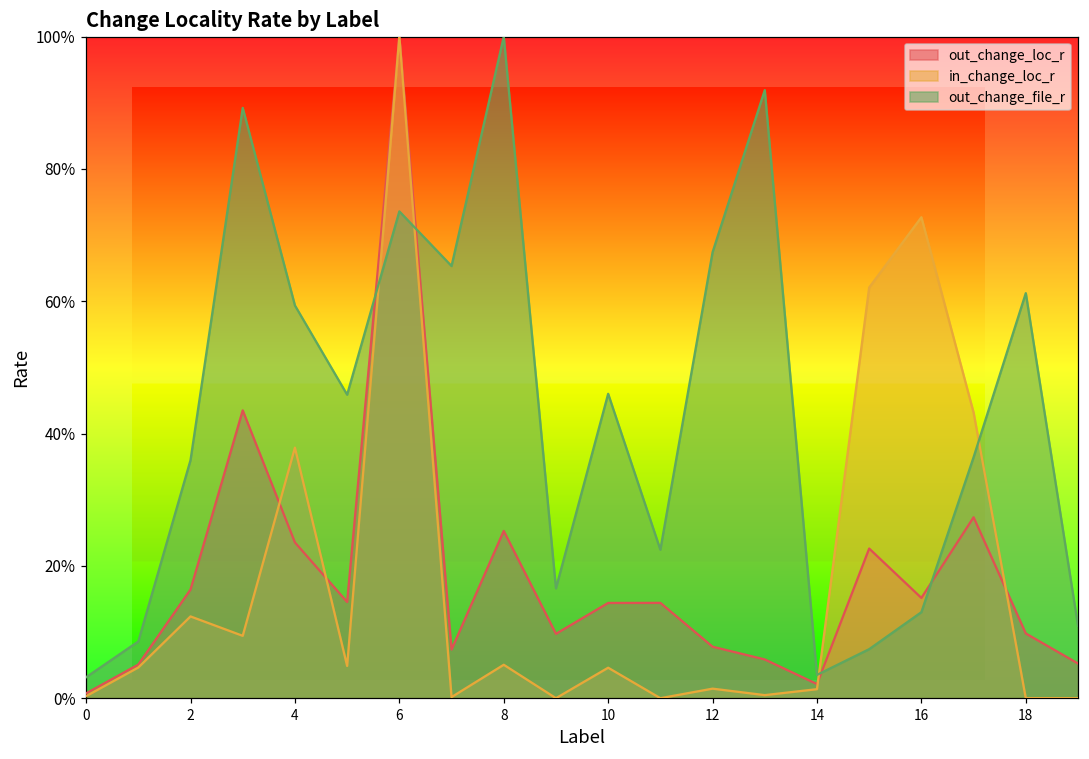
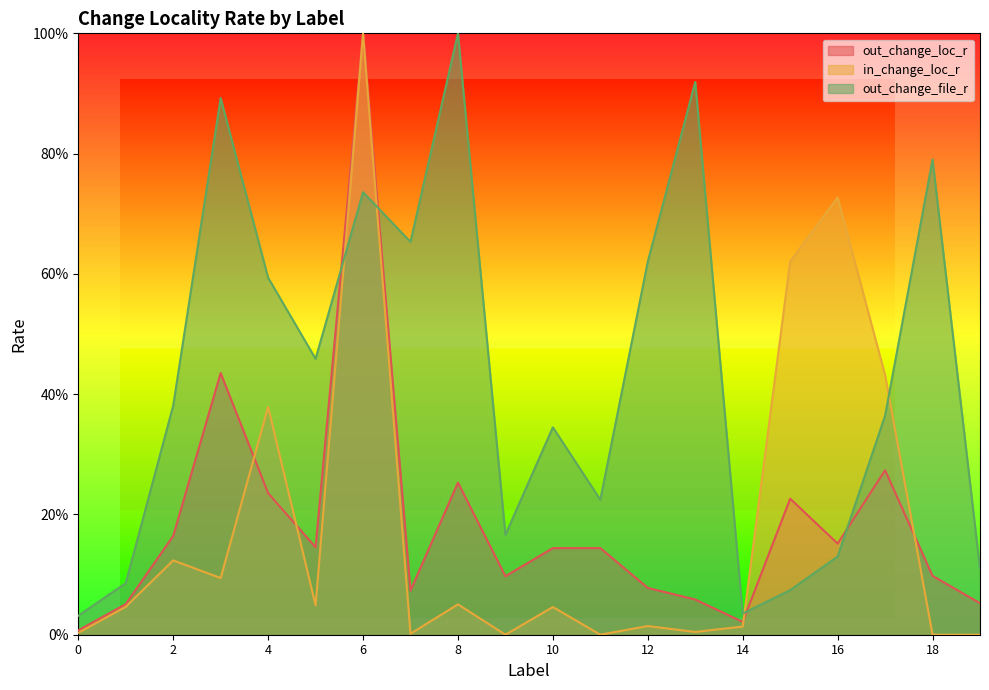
  {
    "out_change_loc_r": {
      "0": "1%",
      "2": "16%",
      "4": "24%",
      "8": "25%",
      "10": "14%",
      "12": "8%",
      "14": "2%",
      "16": "15%",
      "18": "10%"
    },
    "in_change_loc_r": {
      "0": "0%",
      "2": "12%",
      "4": "38%",
      "8": "5%",
      "10": "5%",
      "12": "1%",
      "14": "1%",
      "16": "73%",
      "18": "0%"
    },
    "out_change_file_r": {
      "0": "3%",
-     "2": "36%",
+     "2": "38%",
      "4": "59%",
      "6": "74%",
      "8": "100%",
-     "10": "46%",
-     "12": "67%",
+     "10": "34%",
+     "12": "62%",
      "14": "4%",
      "16": "13%",
-     "18": "61%"
+     "18": "79%"
    }
  }
